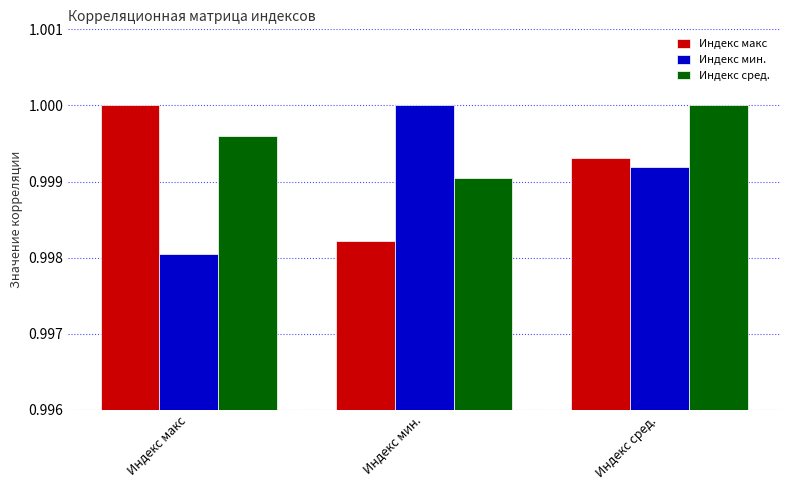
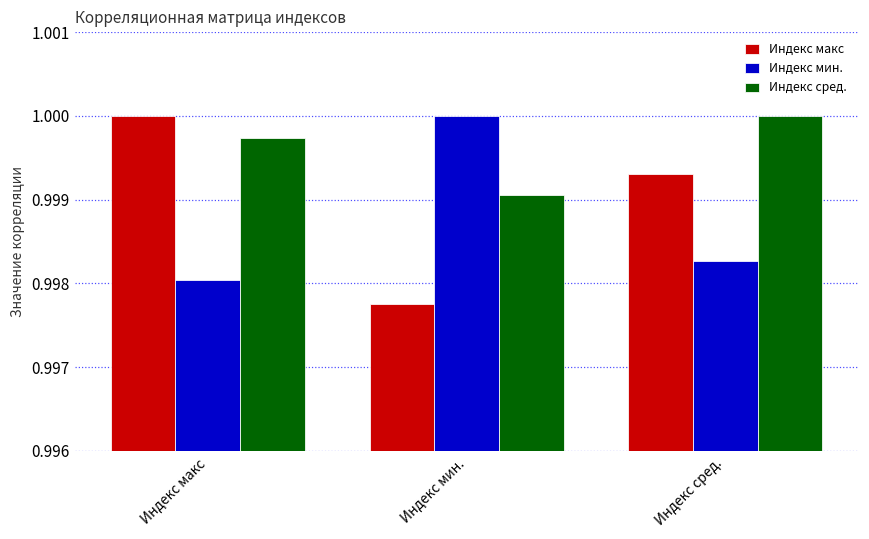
  {
    "Индекс макс": {
      "Индекс макс": 1.0000,
-     "Индекс мин.": 0.9982,
+     "Индекс мин.": 0.9978,
      "Индекс сред.": 0.9993
    },
    "Индекс мин.": {
      "Индекс макс": 0.9980,
      "Индекс мин.": 1.0000,
-     "Индекс сред.": 0.9992
+     "Индекс сред.": 0.9983
    },
    "Индекс сред.": {
-     "Индекс макс": 0.9996,
+     "Индекс макс": 0.9997,
      "Индекс мин.": 0.9991,
      "Индекс сред.": 1.0000
    }
  }
